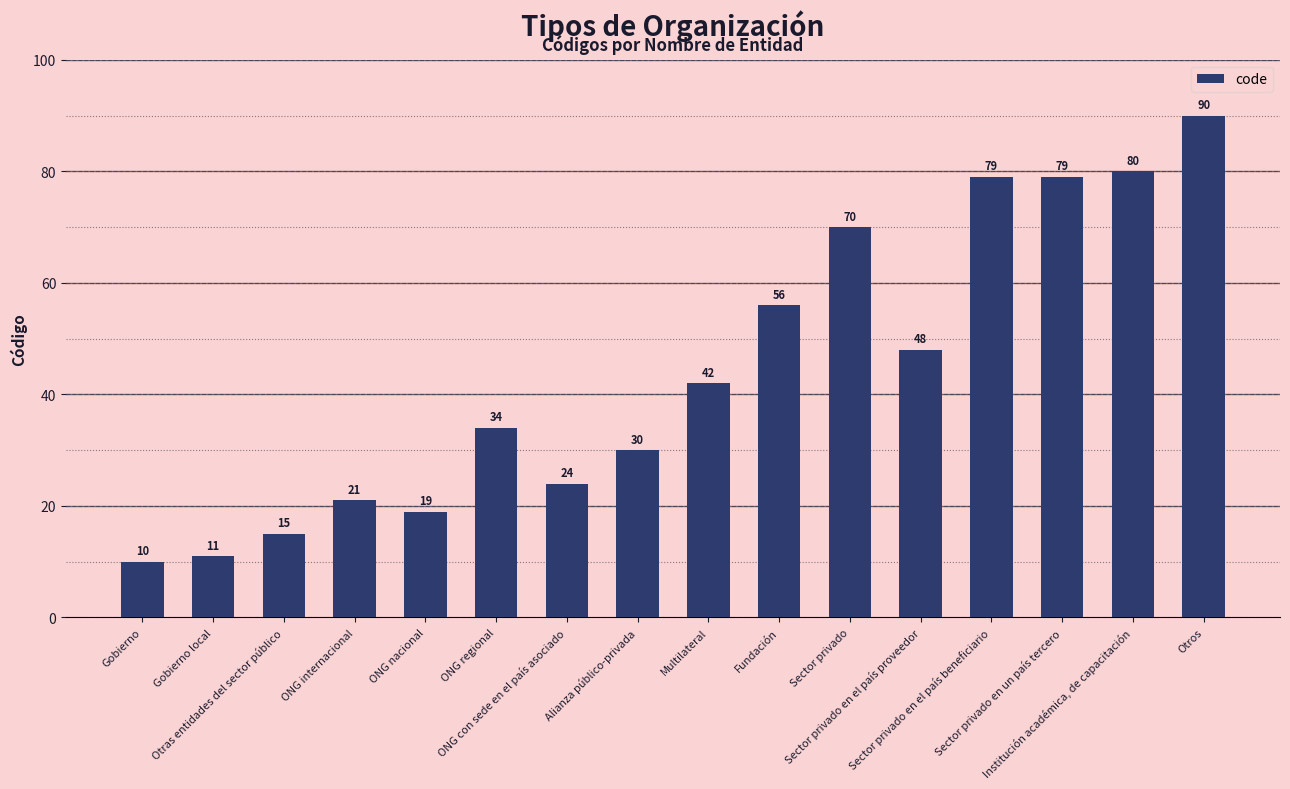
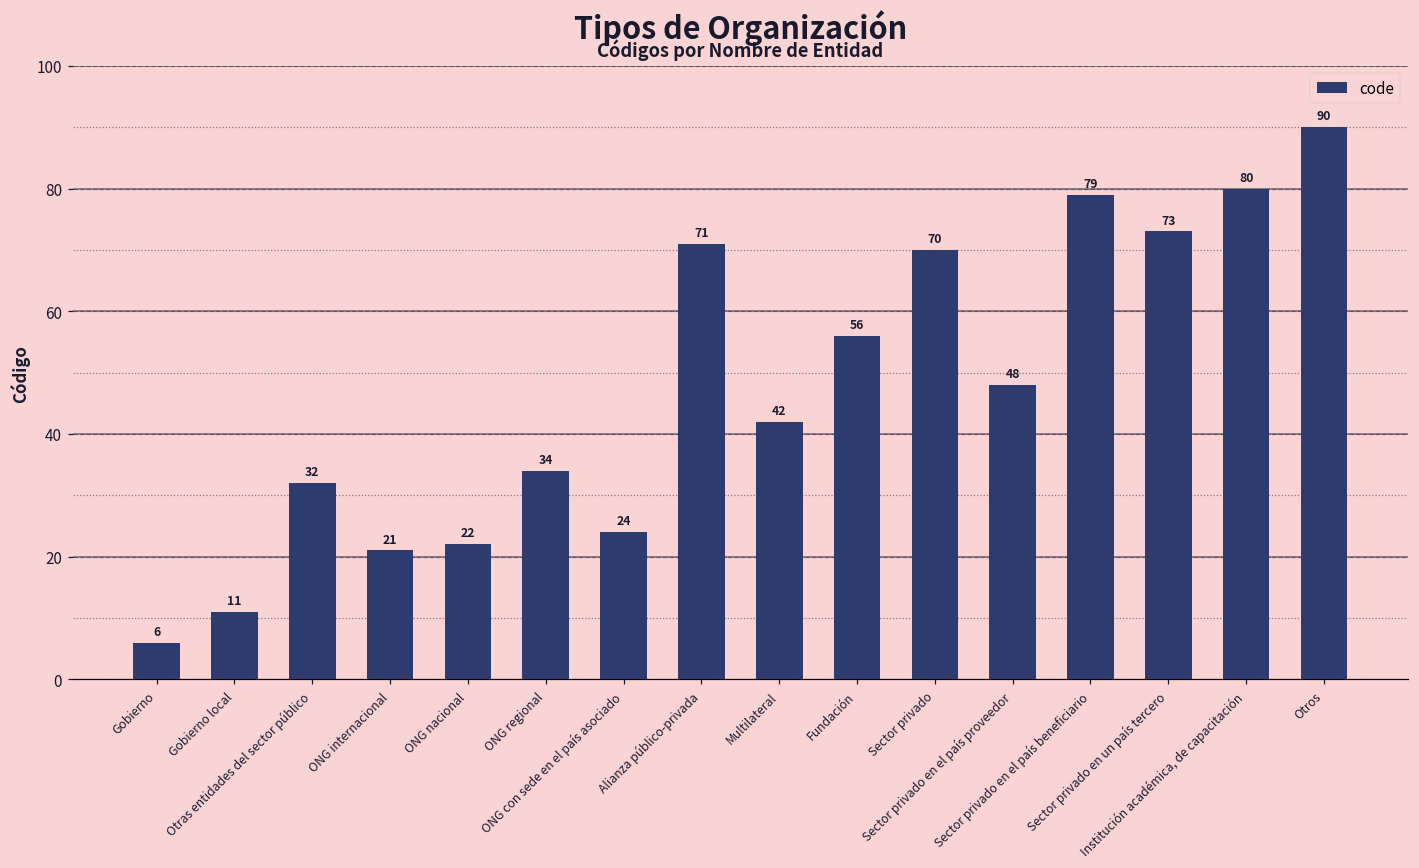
  {
-   "Gobierno": 10,
+   "Gobierno": 6,
    "Gobierno local": 11,
-   "Otras entidades del sector público": 15,
+   "Otras entidades del sector público": 32,
    "ONG internacional": 21,
-   "ONG nacional": 19,
+   "ONG nacional": 22,
    "ONG regional": 34,
    "ONG con sede en el país asociado": 24,
-   "Alianza público-privada": 30,
+   "Alianza público-privada": 71,
    "Multilateral": 42,
    "Fundación": 56,
    "Sector privado": 70,
    "Sector privado en el país proveedor": 48,
    "Sector privado en el país beneficiario": 79,
-   "Sector privado en un país tercero": 79,
+   "Sector privado en un país tercero": 73,
    "Institución académica, de capacitación": 80,
    "Otros": 90
  }
